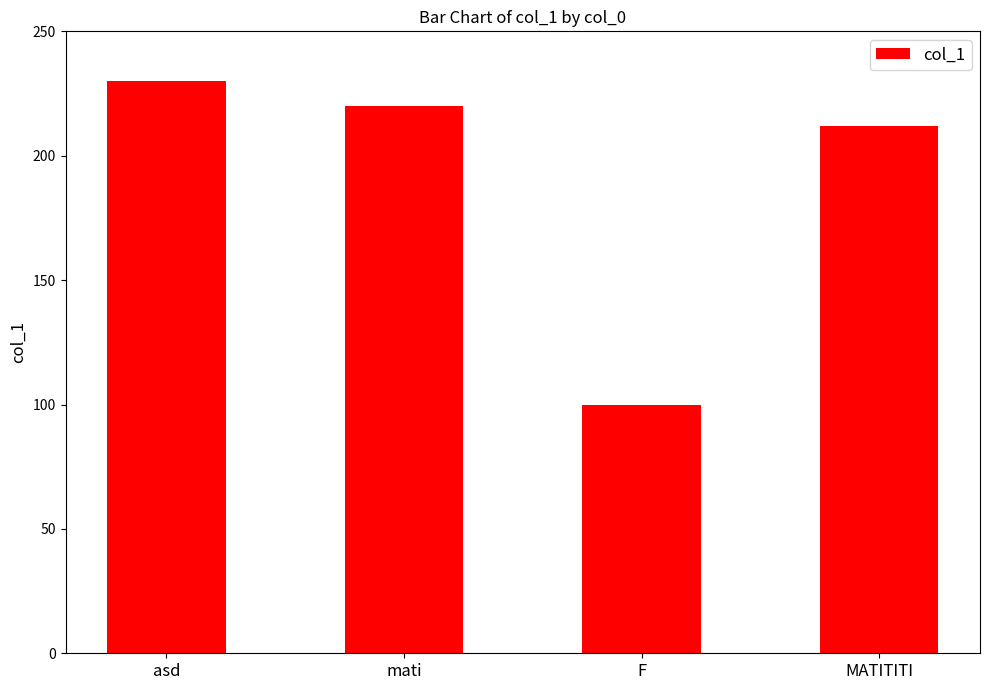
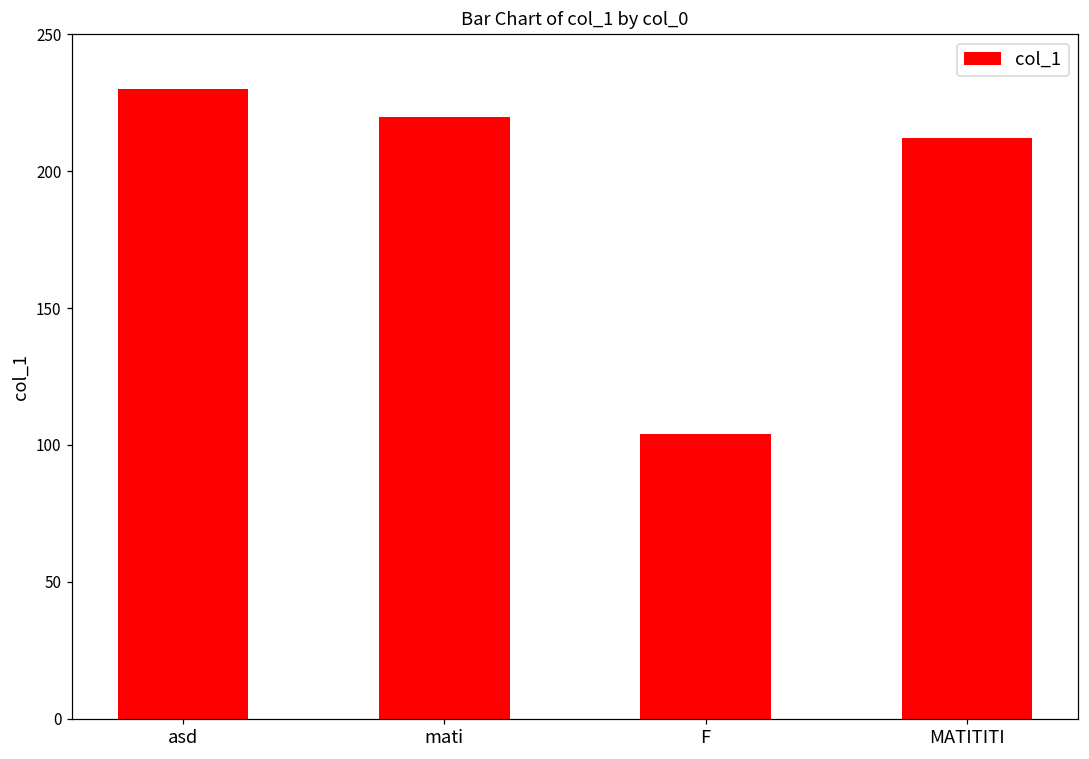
  {
    "asd": 230,
    "mati": 220,
-   "F": 100,
+   "F": 104,
    "MATITITI": 212
  }
